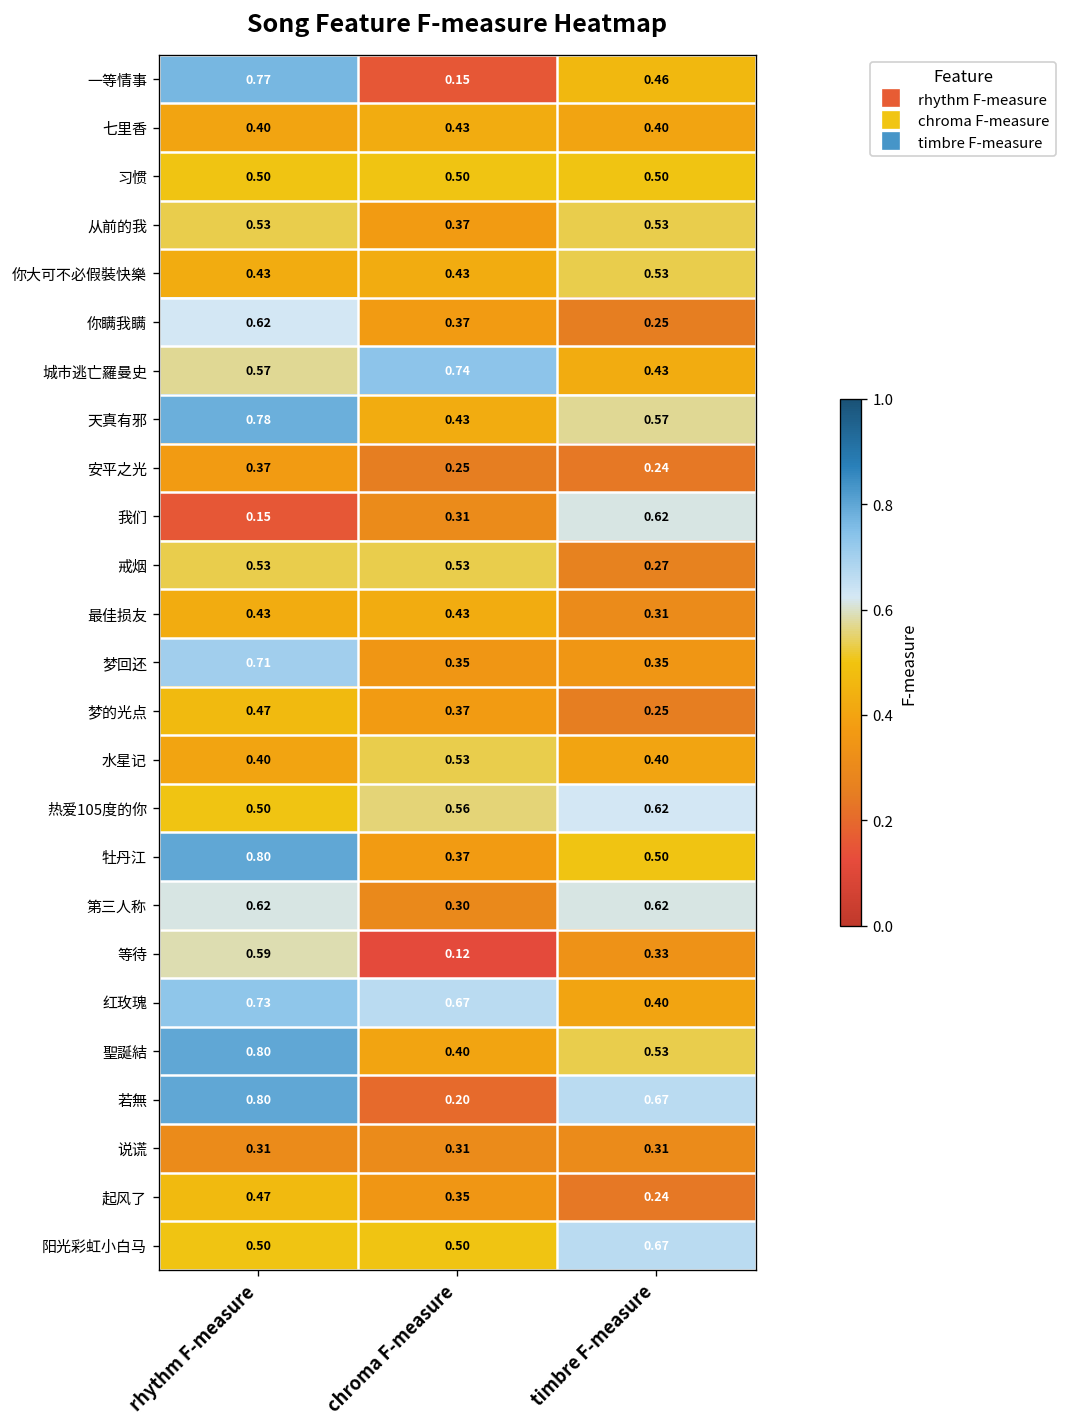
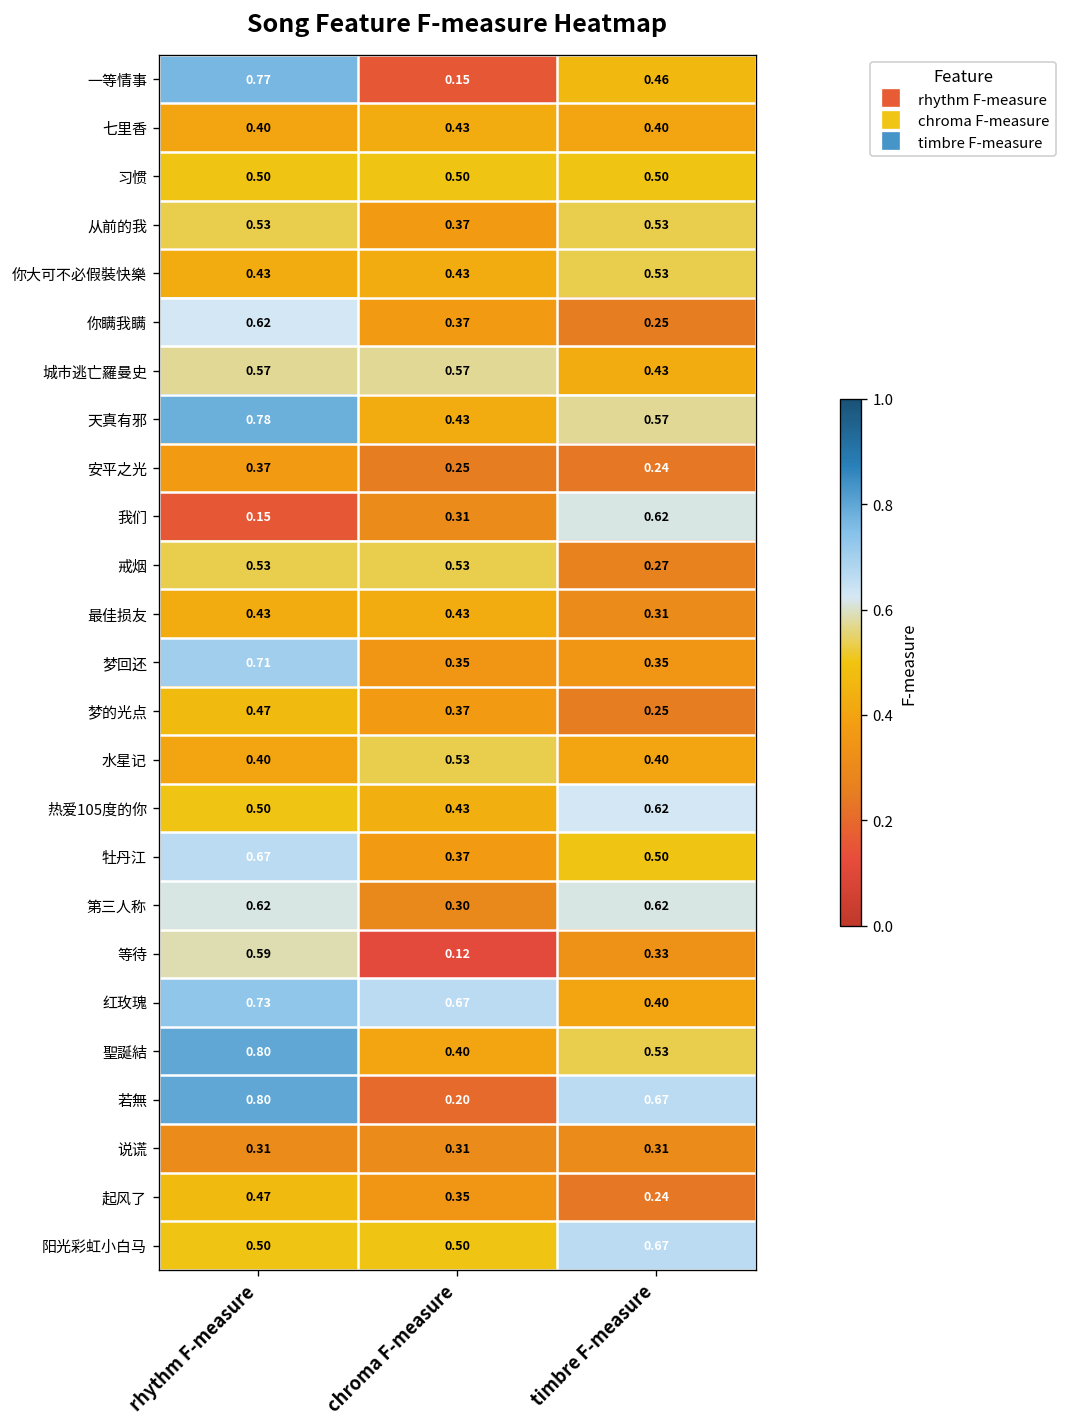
  {
    "一等情事": {
      "rhythm F-measure": 0.77,
      "chroma F-measure": 0.15,
      "timbre F-measure": 0.46
    },
    "七里香": {
      "rhythm F-measure": 0.40,
      "chroma F-measure": 0.43,
      "timbre F-measure": 0.40
    },
    "习惯": {
      "rhythm F-measure": 0.50,
      "chroma F-measure": 0.50,
      "timbre F-measure": 0.50
    },
    "从前的我": {
      "rhythm F-measure": 0.53,
      "chroma F-measure": 0.37,
      "timbre F-measure": 0.53
    },
    "你大可不必假裝快樂": {
      "rhythm F-measure": 0.43,
      "chroma F-measure": 0.43,
      "timbre F-measure": 0.53
    },
    "你瞒我瞒": {
      "rhythm F-measure": 0.62,
      "chroma F-measure": 0.37,
      "timbre F-measure": 0.25
    },
    "城市逃亡羅曼史": {
      "rhythm F-measure": 0.57,
-     "chroma F-measure": 0.74,
+     "chroma F-measure": 0.57,
      "timbre F-measure": 0.43
    },
    "天真有邪": {
      "rhythm F-measure": 0.78,
      "chroma F-measure": 0.43,
      "timbre F-measure": 0.57
    },
    "安平之光": {
      "rhythm F-measure": 0.37,
      "chroma F-measure": 0.25,
      "timbre F-measure": 0.24
    },
    "我们": {
      "rhythm F-measure": 0.15,
      "chroma F-measure": 0.31,
      "timbre F-measure": 0.62
    },
    "戒烟": {
      "rhythm F-measure": 0.53,
      "chroma F-measure": 0.53,
      "timbre F-measure": 0.27
    },
    "最佳损友": {
      "rhythm F-measure": 0.43,
      "chroma F-measure": 0.43,
      "timbre F-measure": 0.31
    },
    "梦回还": {
      "rhythm F-measure": 0.71,
      "chroma F-measure": 0.35,
      "timbre F-measure": 0.35
    },
    "梦的光点": {
      "rhythm F-measure": 0.47,
      "chroma F-measure": 0.37,
      "timbre F-measure": 0.25
    },
    "水星记": {
      "rhythm F-measure": 0.40,
      "chroma F-measure": 0.53,
      "timbre F-measure": 0.40
    },
    "热爱105度的你": {
      "rhythm F-measure": 0.50,
-     "chroma F-measure": 0.56,
+     "chroma F-measure": 0.43,
      "timbre F-measure": 0.62
    },
    "牡丹江": {
-     "rhythm F-measure": 0.80,
+     "rhythm F-measure": 0.67,
      "chroma F-measure": 0.37,
      "timbre F-measure": 0.50
    },
    "第三人称": {
      "rhythm F-measure": 0.62,
      "chroma F-measure": 0.30,
      "timbre F-measure": 0.62
    },
    "等待": {
      "rhythm F-measure": 0.59,
      "chroma F-measure": 0.12,
      "timbre F-measure": 0.33
    },
    "红玫瑰": {
      "rhythm F-measure": 0.73,
      "chroma F-measure": 0.67,
      "timbre F-measure": 0.40
    },
    "聖誕結": {
      "rhythm F-measure": 0.80,
      "chroma F-measure": 0.40,
      "timbre F-measure": 0.53
    },
    "若無": {
      "rhythm F-measure": 0.80,
      "chroma F-measure": 0.20,
      "timbre F-measure": 0.67
    },
    "说谎": {
      "rhythm F-measure": 0.31,
      "chroma F-measure": 0.31,
      "timbre F-measure": 0.31
    },
    "起风了": {
      "rhythm F-measure": 0.47,
      "chroma F-measure": 0.35,
      "timbre F-measure": 0.24
    },
    "阳光彩虹小白马": {
      "rhythm F-measure": 0.50,
      "chroma F-measure": 0.50,
      "timbre F-measure": 0.67
    }
  }
